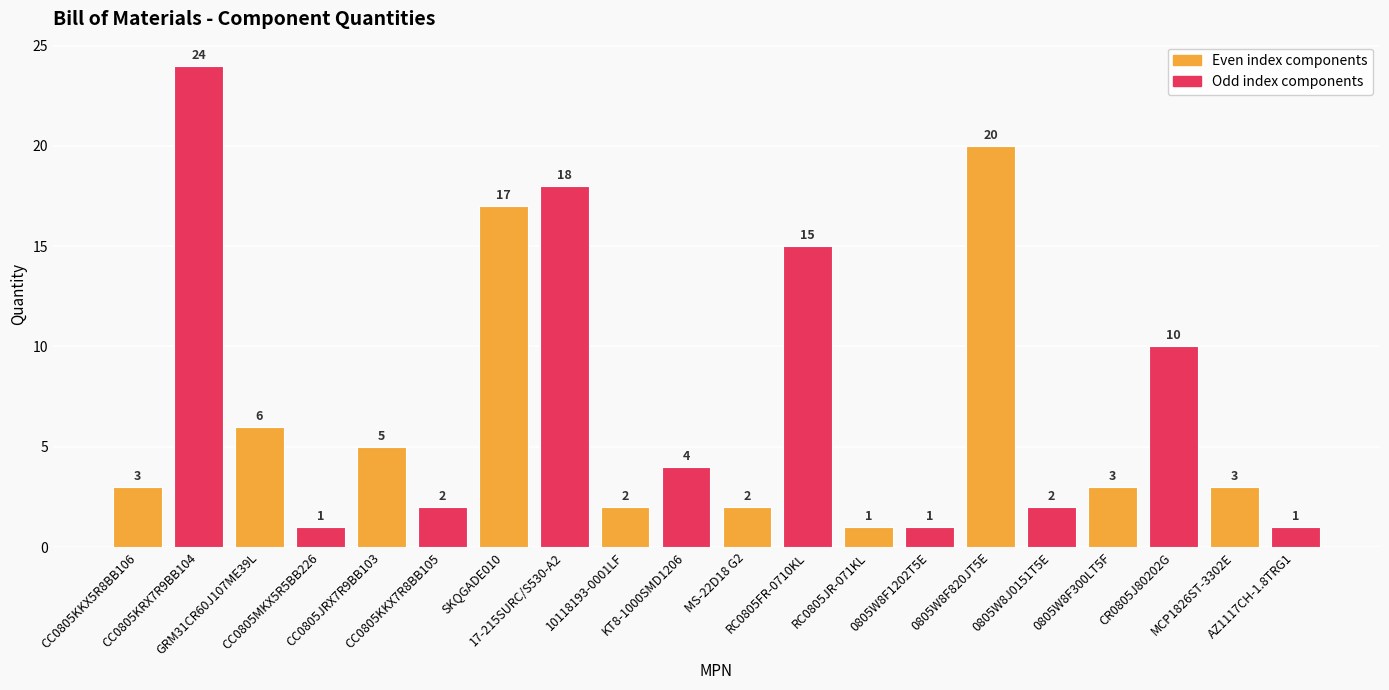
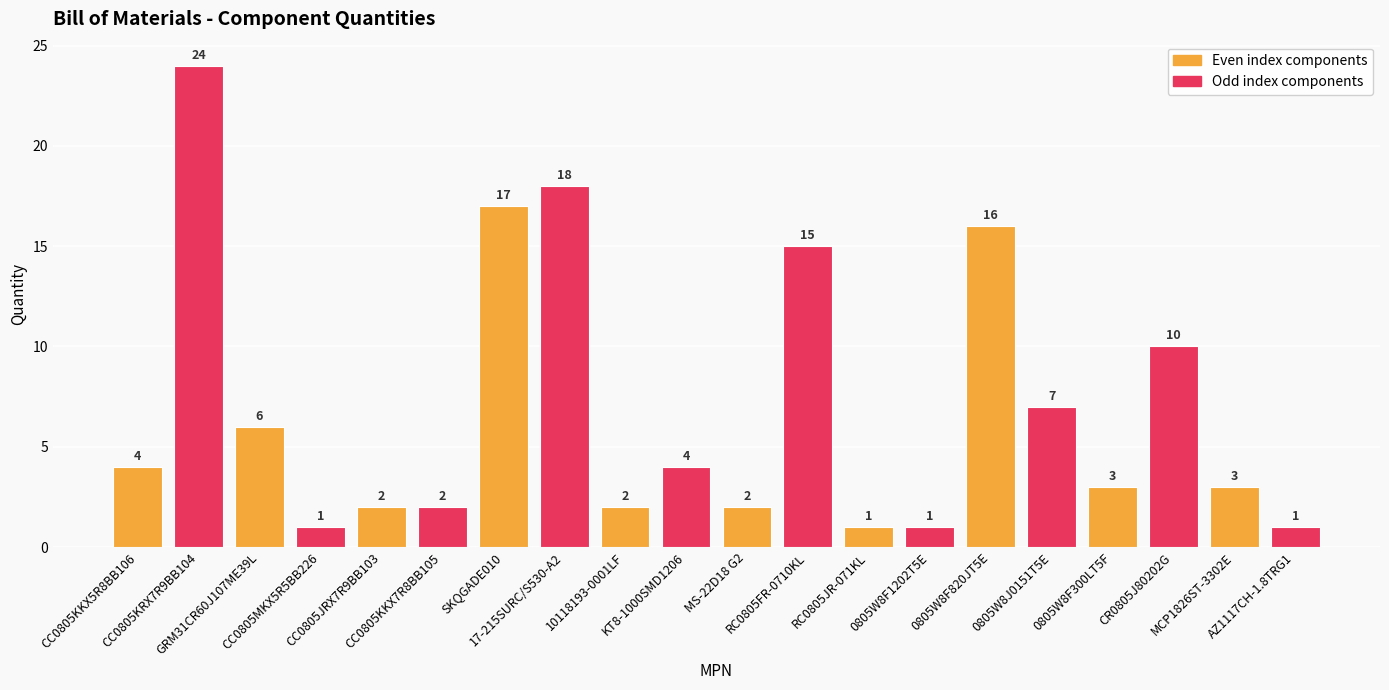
  {
-   "CC0805KKX5R8BB106": 3,
+   "CC0805KKX5R8BB106": 4,
    "CC0805KRX7R9BB104": 24,
    "GRM31CR60J107ME39L": 6,
    "CC0805MKX5R5BB226": 1,
-   "CC0805JRX7R9BB103": 5,
+   "CC0805JRX7R9BB103": 2,
    "CC0805KKX7R8BB105": 2,
    "SKQGADE010": 17,
    "17-215SURC/S530-A2": 18,
    "10118193-0001LF": 2,
    "KT8-1000SMD1206": 4,
    "MS-22D18 G2": 2,
    "RC0805FR-0710KL": 15,
    "RC0805JR-071KL": 1,
    "0805W8F1202T5E": 1,
-   "0805W8F820JT5E": 20,
-   "0805W8J0151T5E": 2,
+   "0805W8F820JT5E": 16,
+   "0805W8J0151T5E": 7,
    "0805W8F300LT5F": 3,
    "CR0805J80202G": 10,
    "MCP1826ST-3302E": 3,
    "AZ1117CH-1.8TRG1": 1
  }
